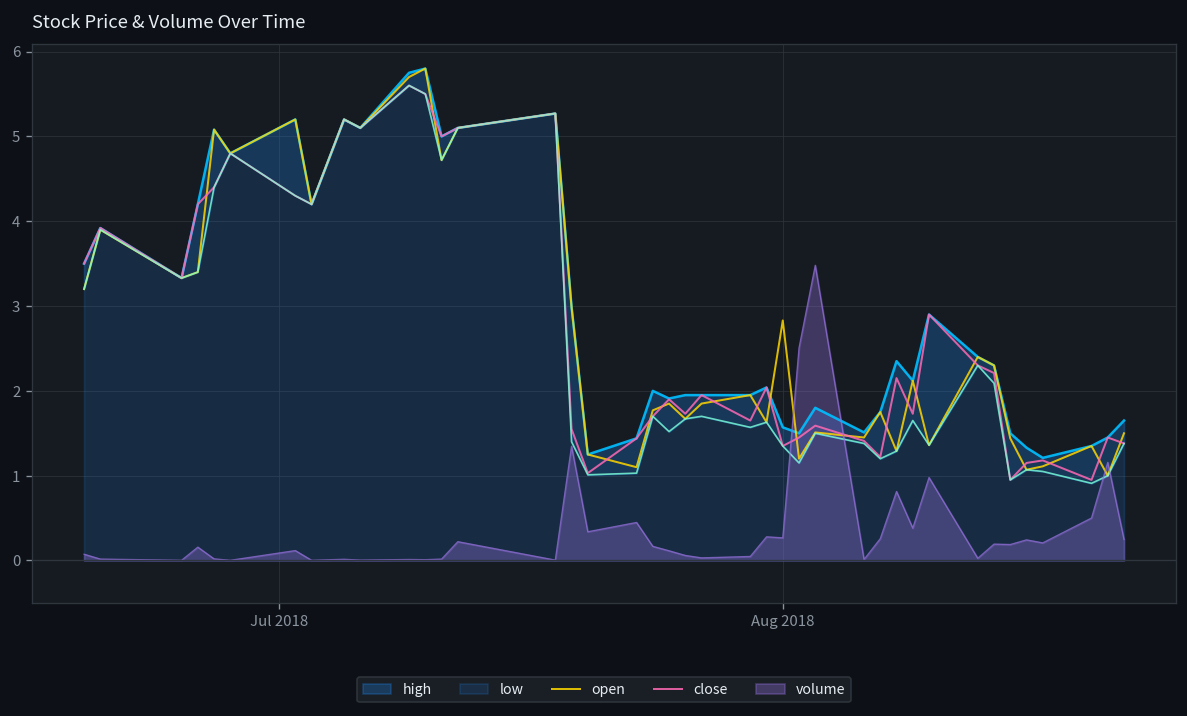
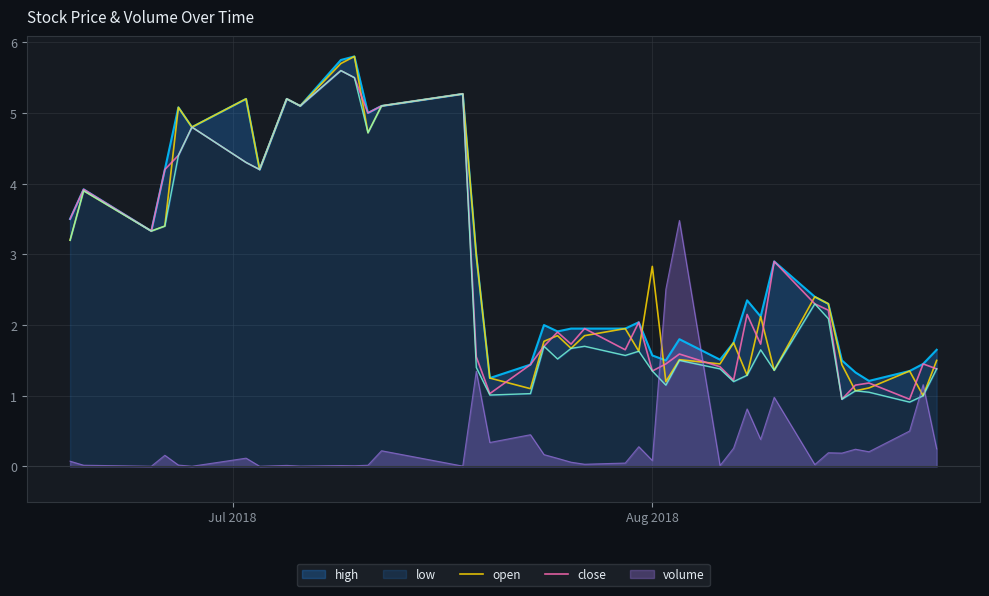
  {
    "open": {
      "Aug 2018": 2.8
    },
    "volume": {
-     "Aug 2018": 0.3
+     "Aug 2018": 0.1
    }
  }
